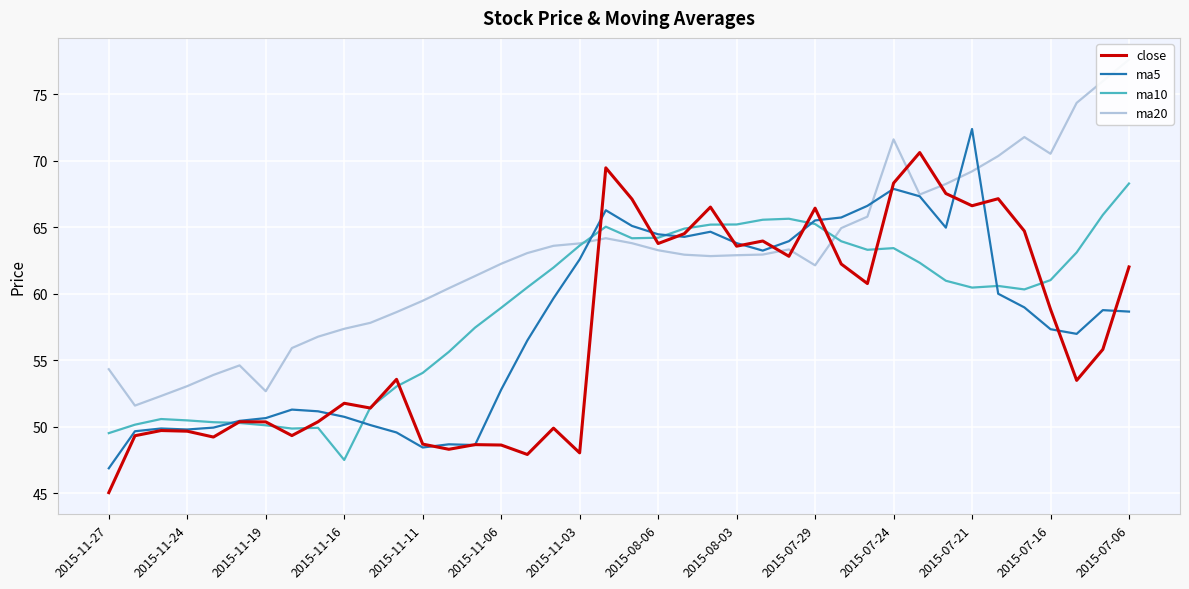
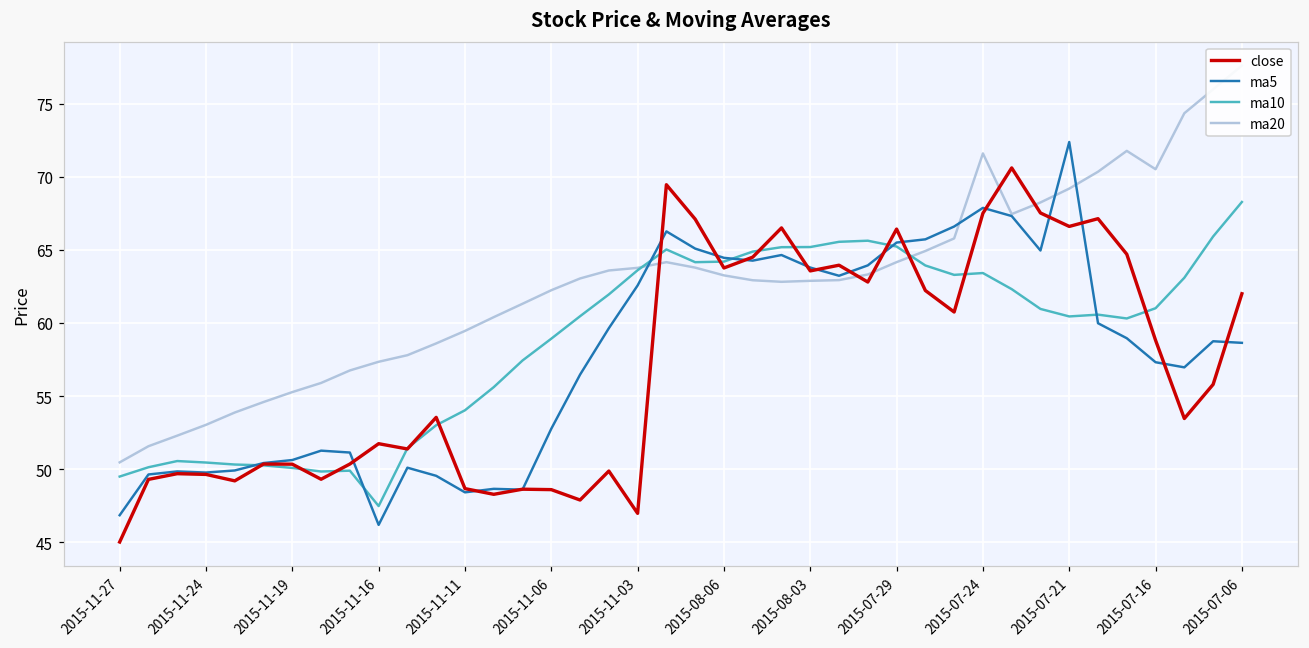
  {
    "close": {
      "2015-11-27": 45.0,
      "2015-11-19": 50.4,
      "2015-11-16": 51.8,
      "2015-11-11": 48.7,
      "2015-11-06": 48.6,
-     "2015-11-03": 48.0,
+     "2015-11-03": 47.0,
      "2015-08-06": 63.8,
      "2015-08-03": 63.6,
      "2015-07-29": 66.4,
-     "2015-07-24": 68.3,
+     "2015-07-24": 67.5,
      "2015-07-21": 66.6,
      "2015-07-16": 58.8,
      "2015-07-06": 62.0
    },
    "ma5": {
      "2015-11-27": 46.9,
      "2015-11-19": 50.6,
-     "2015-11-16": 50.7,
+     "2015-11-16": 46.2,
      "2015-11-11": 48.4,
      "2015-11-06": 52.8,
      "2015-11-03": 62.6,
      "2015-08-06": 64.5,
      "2015-08-03": 63.8,
      "2015-07-29": 65.5,
      "2015-07-24": 67.9,
      "2015-07-21": 72.4,
      "2015-07-16": 57.3,
      "2015-07-06": 58.6
    },
    "ma10": {
      "2015-11-27": 49.5,
      "2015-11-24": 50.5,
      "2015-11-19": 50.1,
      "2015-11-16": 47.5,
      "2015-11-11": 54.0,
      "2015-11-06": 58.9,
      "2015-08-06": 64.2,
      "2015-08-03": 65.2,
      "2015-07-29": 65.2,
      "2015-07-24": 63.4,
      "2015-07-21": 60.4,
      "2015-07-16": 61.0,
      "2015-07-06": 68.3
    },
    "ma20": {
-     "2015-11-27": 54.3,
+     "2015-11-27": 50.5,
      "2015-11-24": 53.0,
-     "2015-11-19": 52.7,
+     "2015-11-19": 55.3,
      "2015-11-16": 57.3,
      "2015-11-11": 59.5,
      "2015-11-06": 62.2,
      "2015-08-06": 63.3,
      "2015-08-03": 62.9,
-     "2015-07-29": 62.1,
+     "2015-07-29": 64.2,
      "2015-07-24": 71.6,
      "2015-07-21": 69.2,
      "2015-07-16": 70.5
    }
  }
